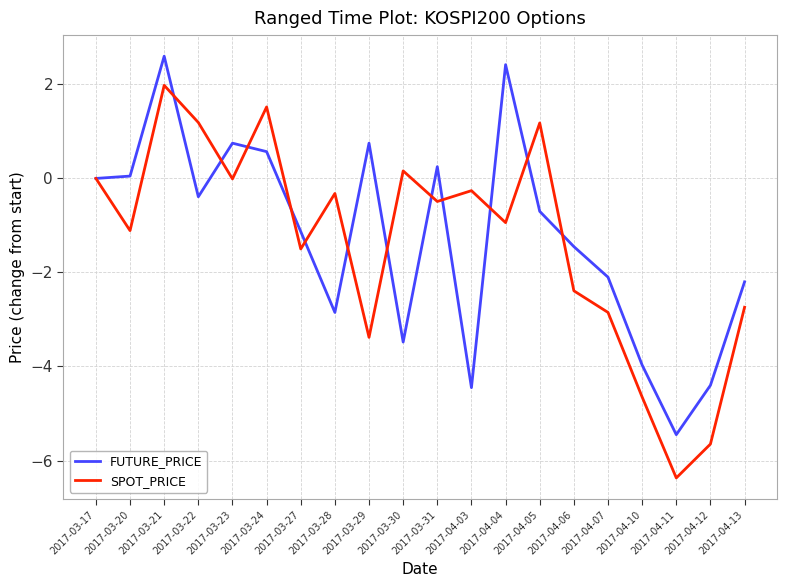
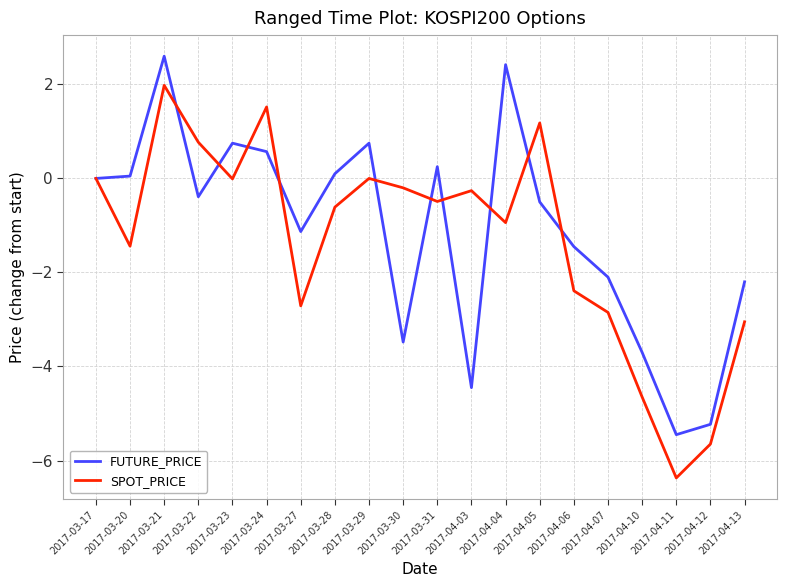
  {
    "FUTURE_PRICE": {
      "2017-03-20": 0.1,
      "2017-03-21": 2.6,
      "2017-03-22": -0.4,
      "2017-03-23": 0.8,
      "2017-03-24": 0.6,
      "2017-03-27": -1.1,
-     "2017-03-28": -2.8,
+     "2017-03-28": 0.1,
      "2017-03-29": 0.8,
      "2017-03-30": -3.5,
      "2017-03-31": 0.3,
      "2017-04-03": -4.4,
      "2017-04-04": 2.4,
-     "2017-04-05": -0.7,
+     "2017-04-05": -0.5,
      "2017-04-06": -1.4,
      "2017-04-07": -2.1,
-     "2017-04-10": -4.0,
+     "2017-04-10": -3.7,
      "2017-04-11": -5.4,
-     "2017-04-12": -4.4,
+     "2017-04-12": -5.2,
      "2017-04-13": -2.2
    },
    "SPOT_PRICE": {
-     "2017-03-20": -1.1,
+     "2017-03-20": -1.4,
      "2017-03-21": 2.0,
-     "2017-03-22": 1.2,
+     "2017-03-22": 0.8,
      "2017-03-23": 0.0,
      "2017-03-24": 1.5,
-     "2017-03-27": -1.5,
-     "2017-03-28": -0.3,
-     "2017-03-29": -3.4,
-     "2017-03-30": 0.2,
+     "2017-03-27": -2.7,
+     "2017-03-28": -0.6,
+     "2017-03-29": 0.0,
+     "2017-03-30": -0.2,
      "2017-03-31": -0.5,
      "2017-04-03": -0.3,
      "2017-04-04": -0.9,
      "2017-04-05": 1.2,
      "2017-04-06": -2.4,
      "2017-04-07": -2.9,
      "2017-04-10": -4.7,
      "2017-04-11": -6.4,
      "2017-04-12": -5.7,
-     "2017-04-13": -2.7
+     "2017-04-13": -3.1
    }
  }
